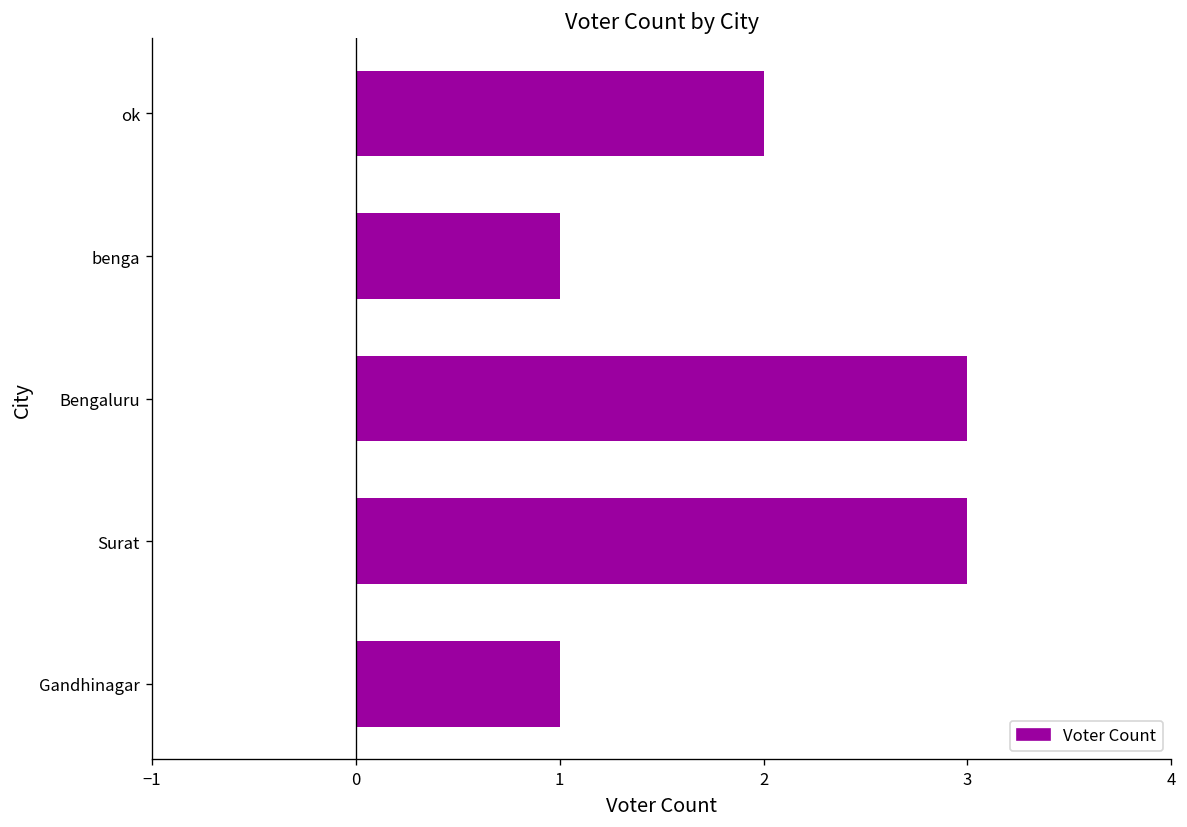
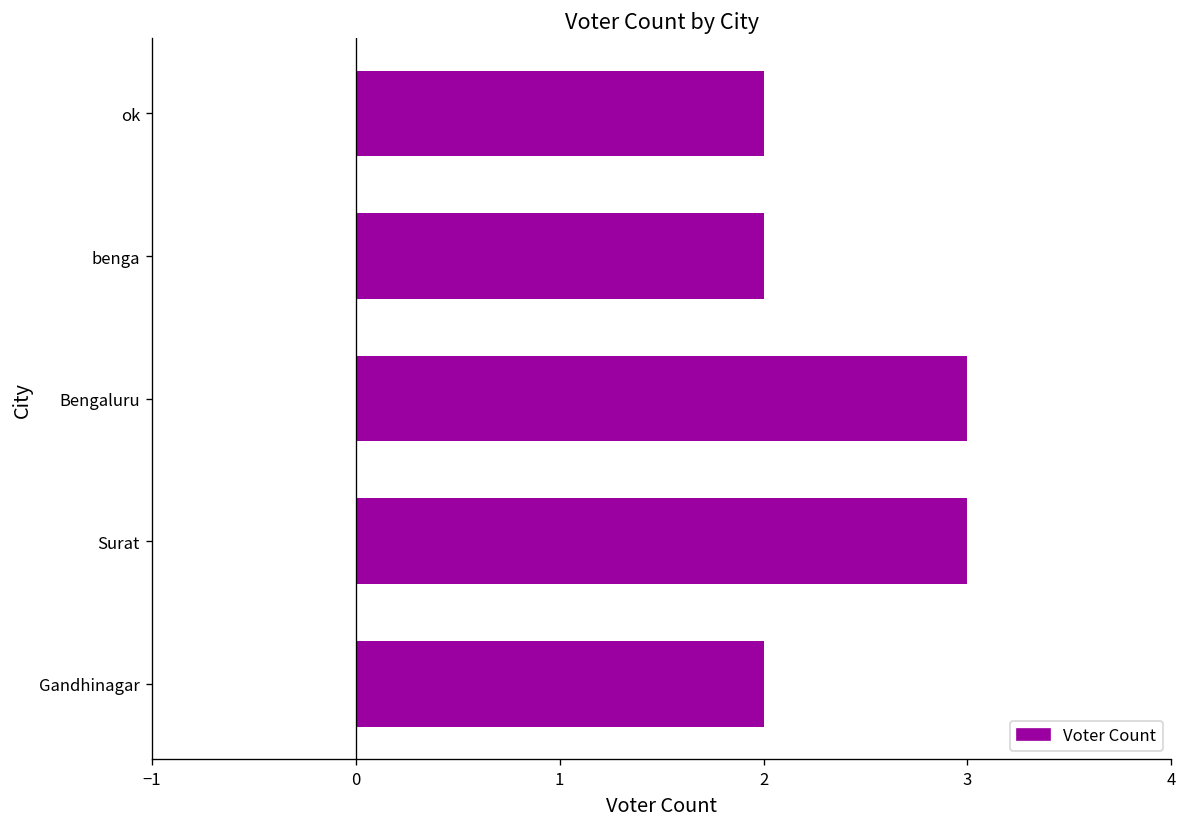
  {
    "ok": 2,
-   "benga": 1,
+   "benga": 2,
    "Bengaluru": 3,
    "Surat": 3,
-   "Gandhinagar": 1
+   "Gandhinagar": 2
  }
